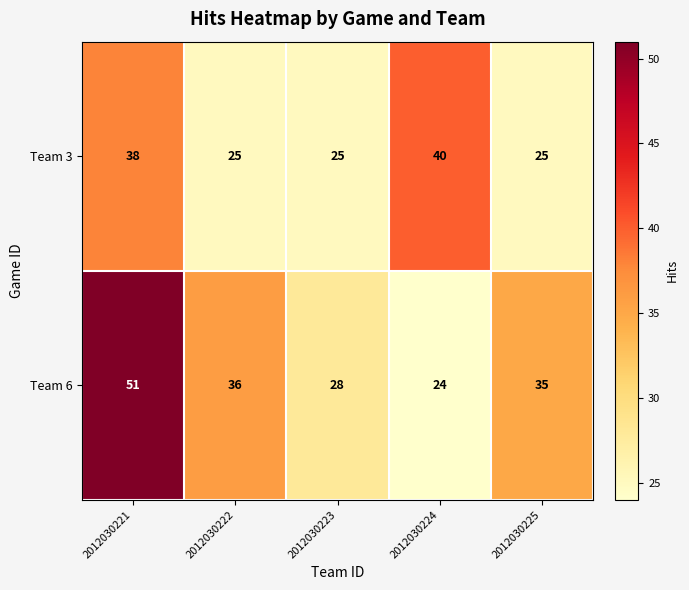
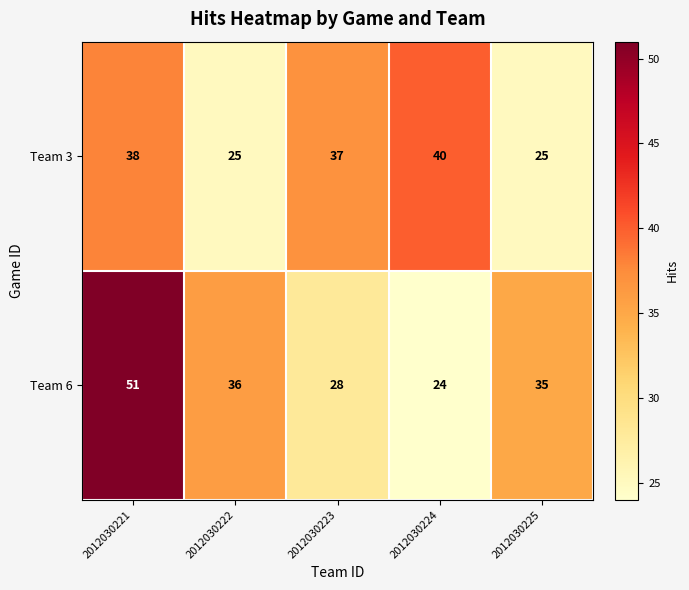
  {
    "Team 3": {
      "2012030221": 38,
      "2012030222": 25,
-     "2012030223": 25,
+     "2012030223": 37,
      "2012030224": 40,
      "2012030225": 25
    },
    "Team 6": {
      "2012030221": 51,
      "2012030222": 36,
      "2012030223": 28,
      "2012030224": 24,
      "2012030225": 35
    }
  }
